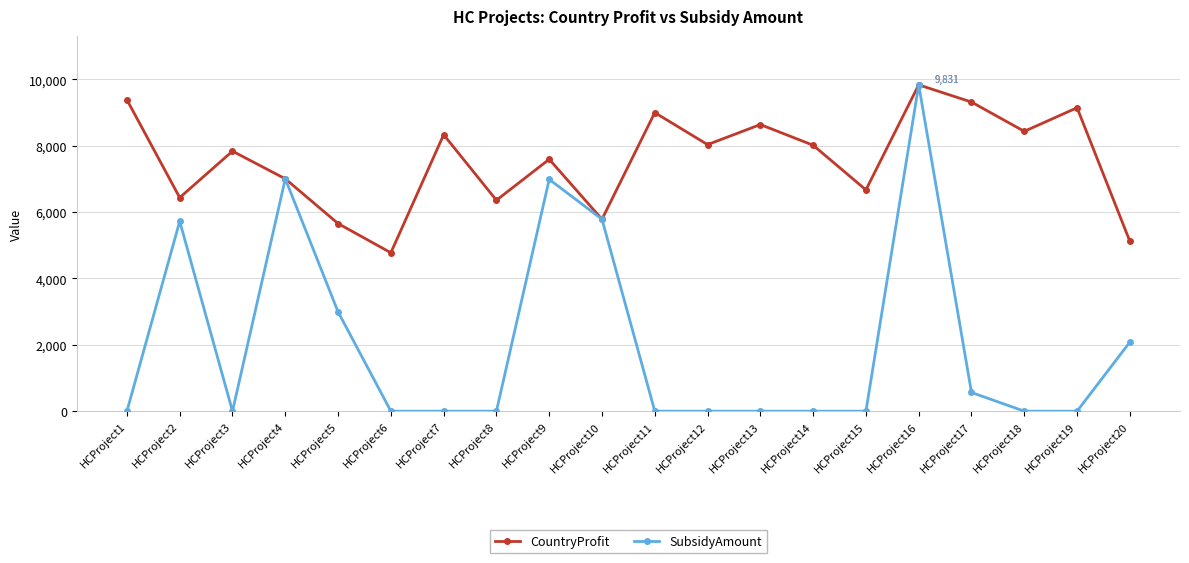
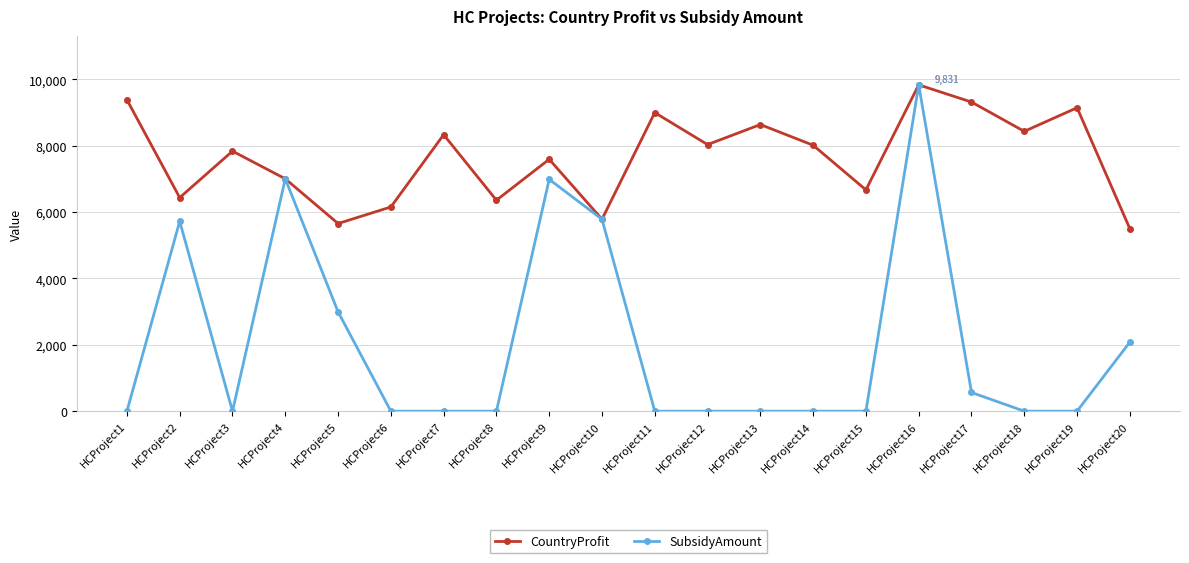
  {
    "CountryProfit": {
      "HCProject1": "9,400",
      "HCProject2": "6,400",
      "HCProject3": "7,800",
      "HCProject5": "5,700",
-     "HCProject6": "4,800",
+     "HCProject6": "6,200",
      "HCProject7": "8,300",
      "HCProject8": "6,400",
      "HCProject9": "7,600",
      "HCProject11": "9,000",
      "HCProject12": "8,000",
      "HCProject13": "8,600",
      "HCProject14": "8,000",
      "HCProject15": "6,700",
      "HCProject17": "9,300",
      "HCProject18": "8,400",
      "HCProject19": "9,100",
-     "HCProject20": "5,100"
+     "HCProject20": "5,500"
    },
    "SubsidyAmount": {
      "HCProject1": "0",
      "HCProject2": "5,700",
      "HCProject3": "0",
      "HCProject5": "3,000",
      "HCProject6": "0",
      "HCProject7": "0",
      "HCProject8": "0",
      "HCProject9": "7,000",
      "HCProject11": "0",
      "HCProject12": "0",
      "HCProject13": "0",
      "HCProject14": "0",
      "HCProject15": "0",
      "HCProject17": "600",
      "HCProject18": "0",
      "HCProject19": "0",
      "HCProject20": "2,100"
    }
  }
